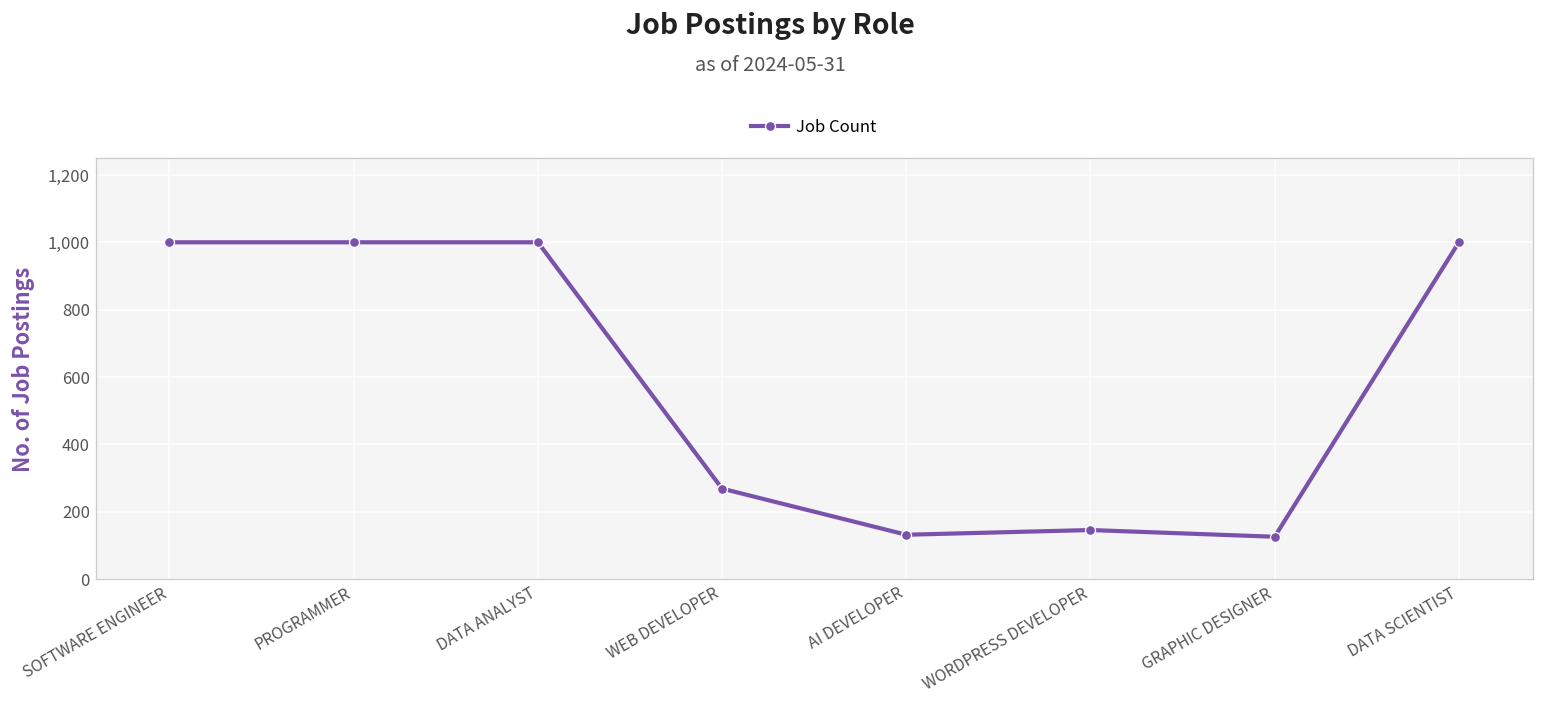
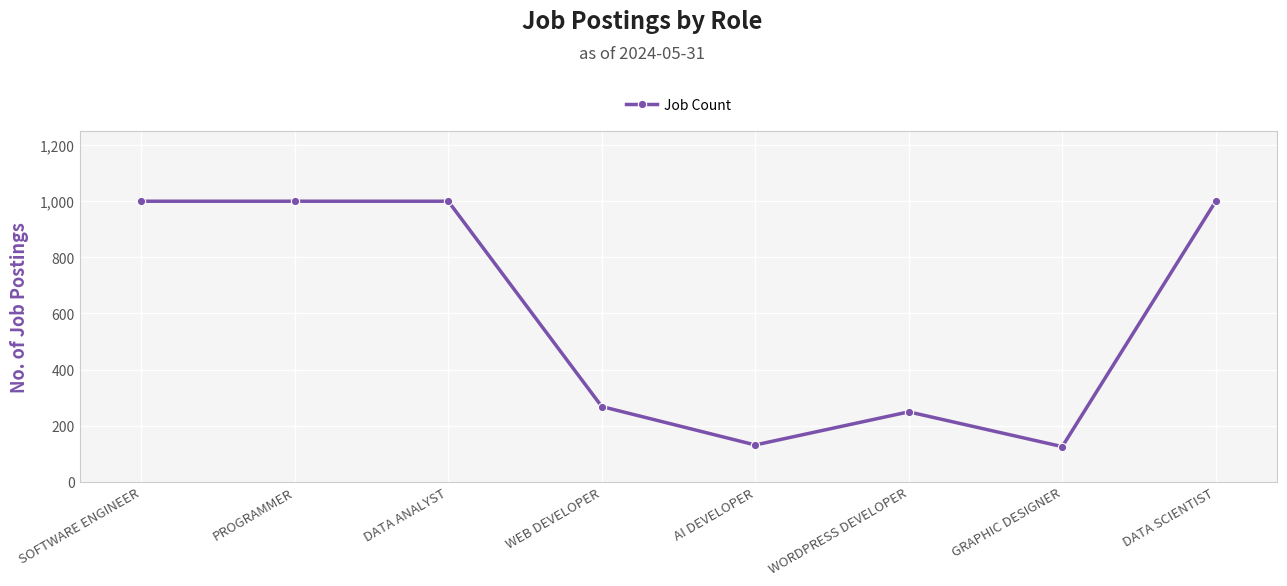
  {
    "SOFTWARE ENGINEER": "1,000",
    "PROGRAMMER": "1,000",
    "DATA ANALYST": "1,000",
    "WEB DEVELOPER": "270",
    "AI DEVELOPER": "130",
-   "WORDPRESS DEVELOPER": "150",
+   "WORDPRESS DEVELOPER": "250",
    "GRAPHIC DESIGNER": "130",
    "DATA SCIENTIST": "1,000"
  }
